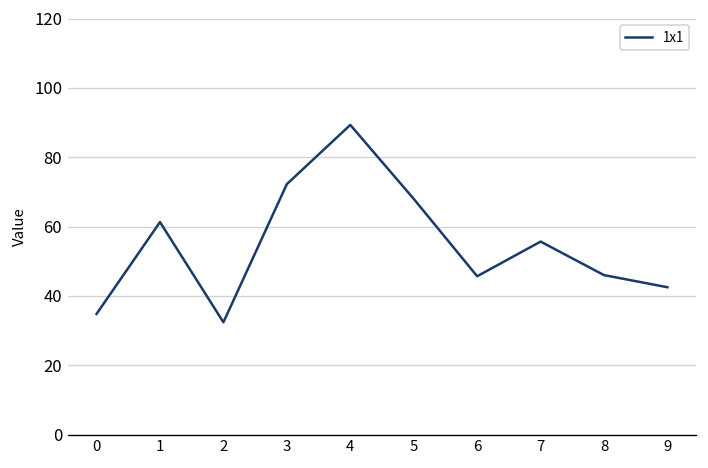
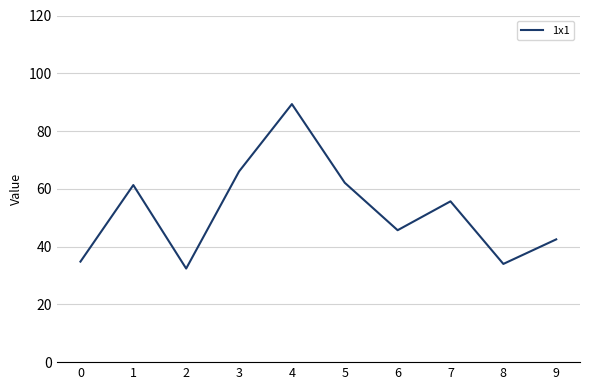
  {
    "0": 35,
    "1": 61,
    "2": 32,
-   "3": 72,
+   "3": 66,
    "4": 89,
-   "5": 68,
+   "5": 62,
    "6": 46,
    "7": 56,
-   "8": 46,
+   "8": 34,
    "9": 43
  }
